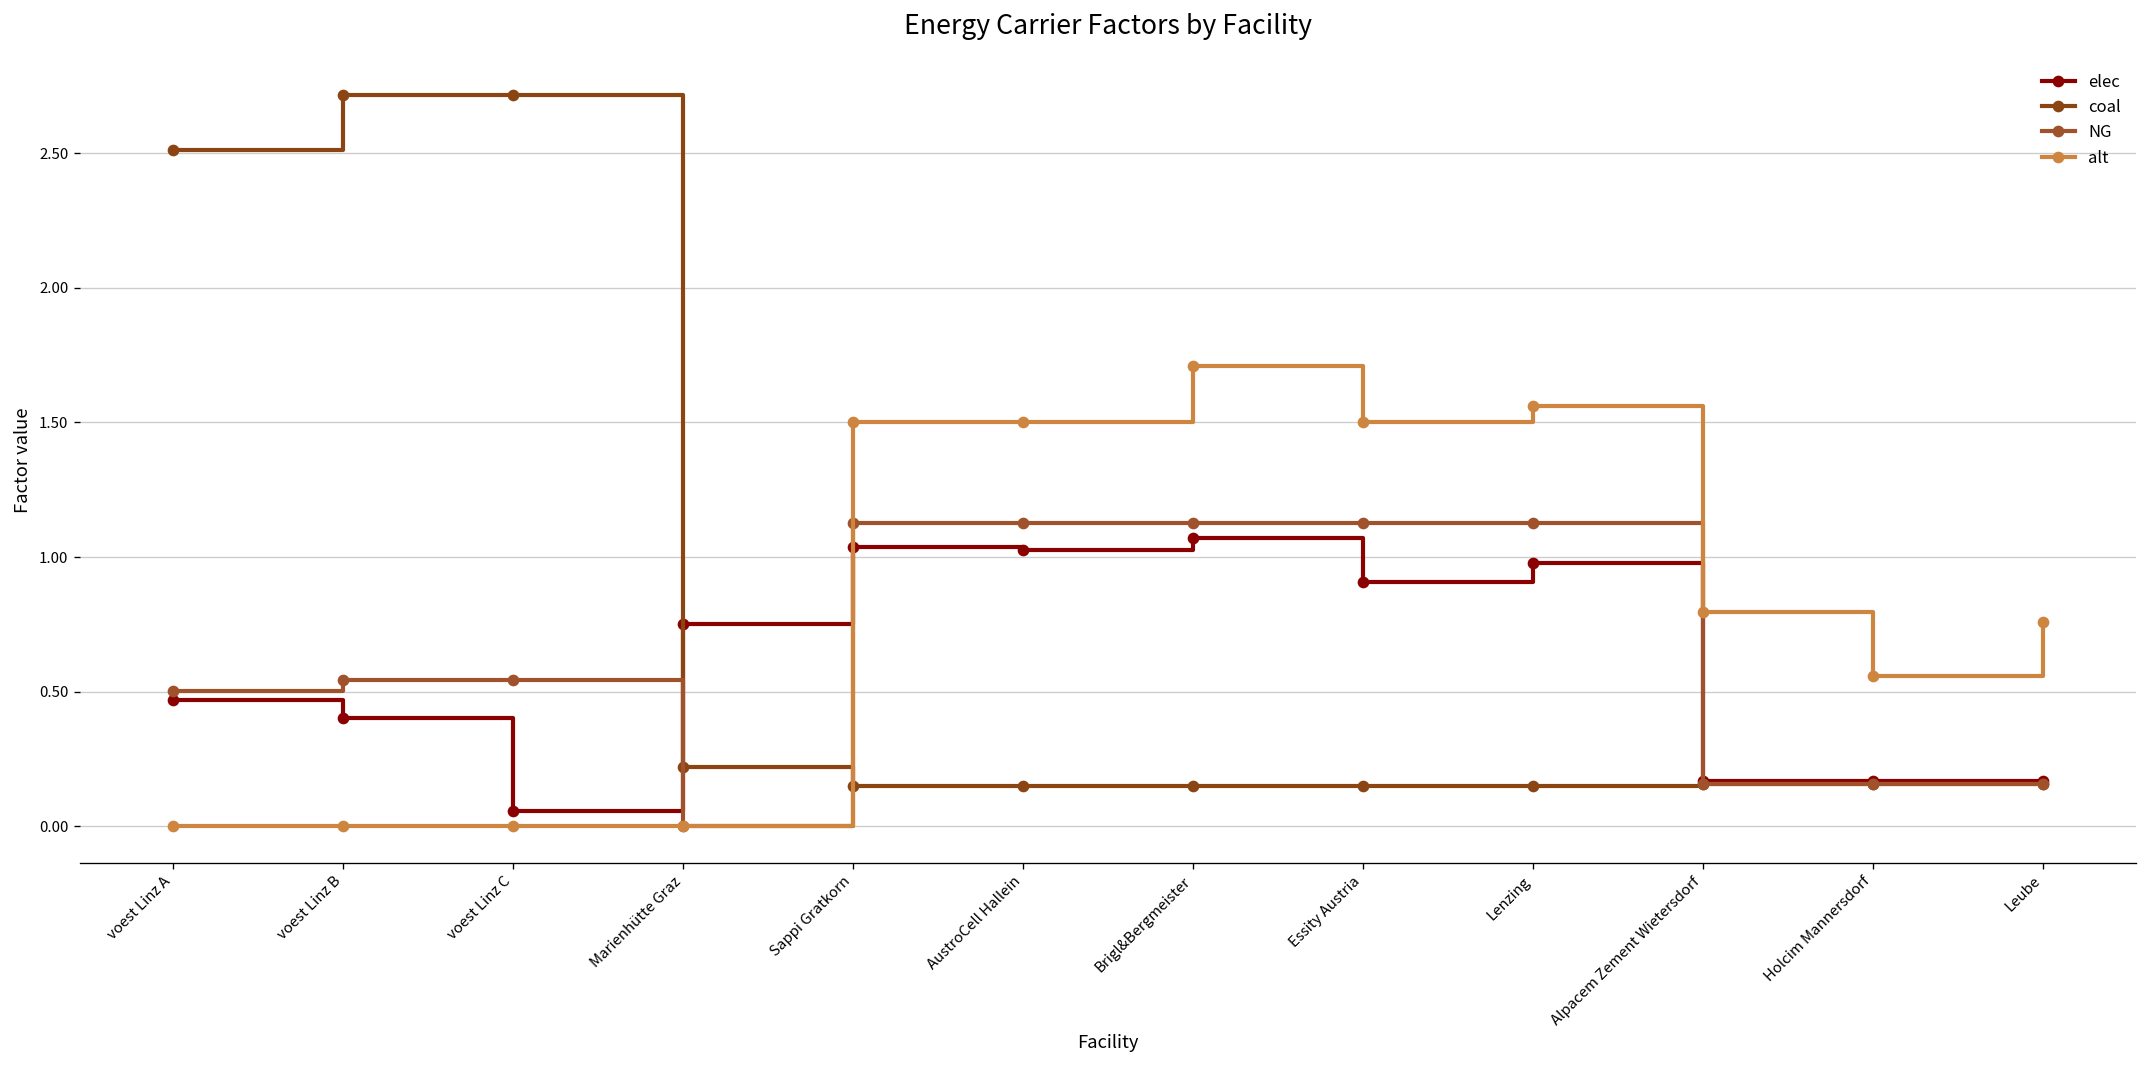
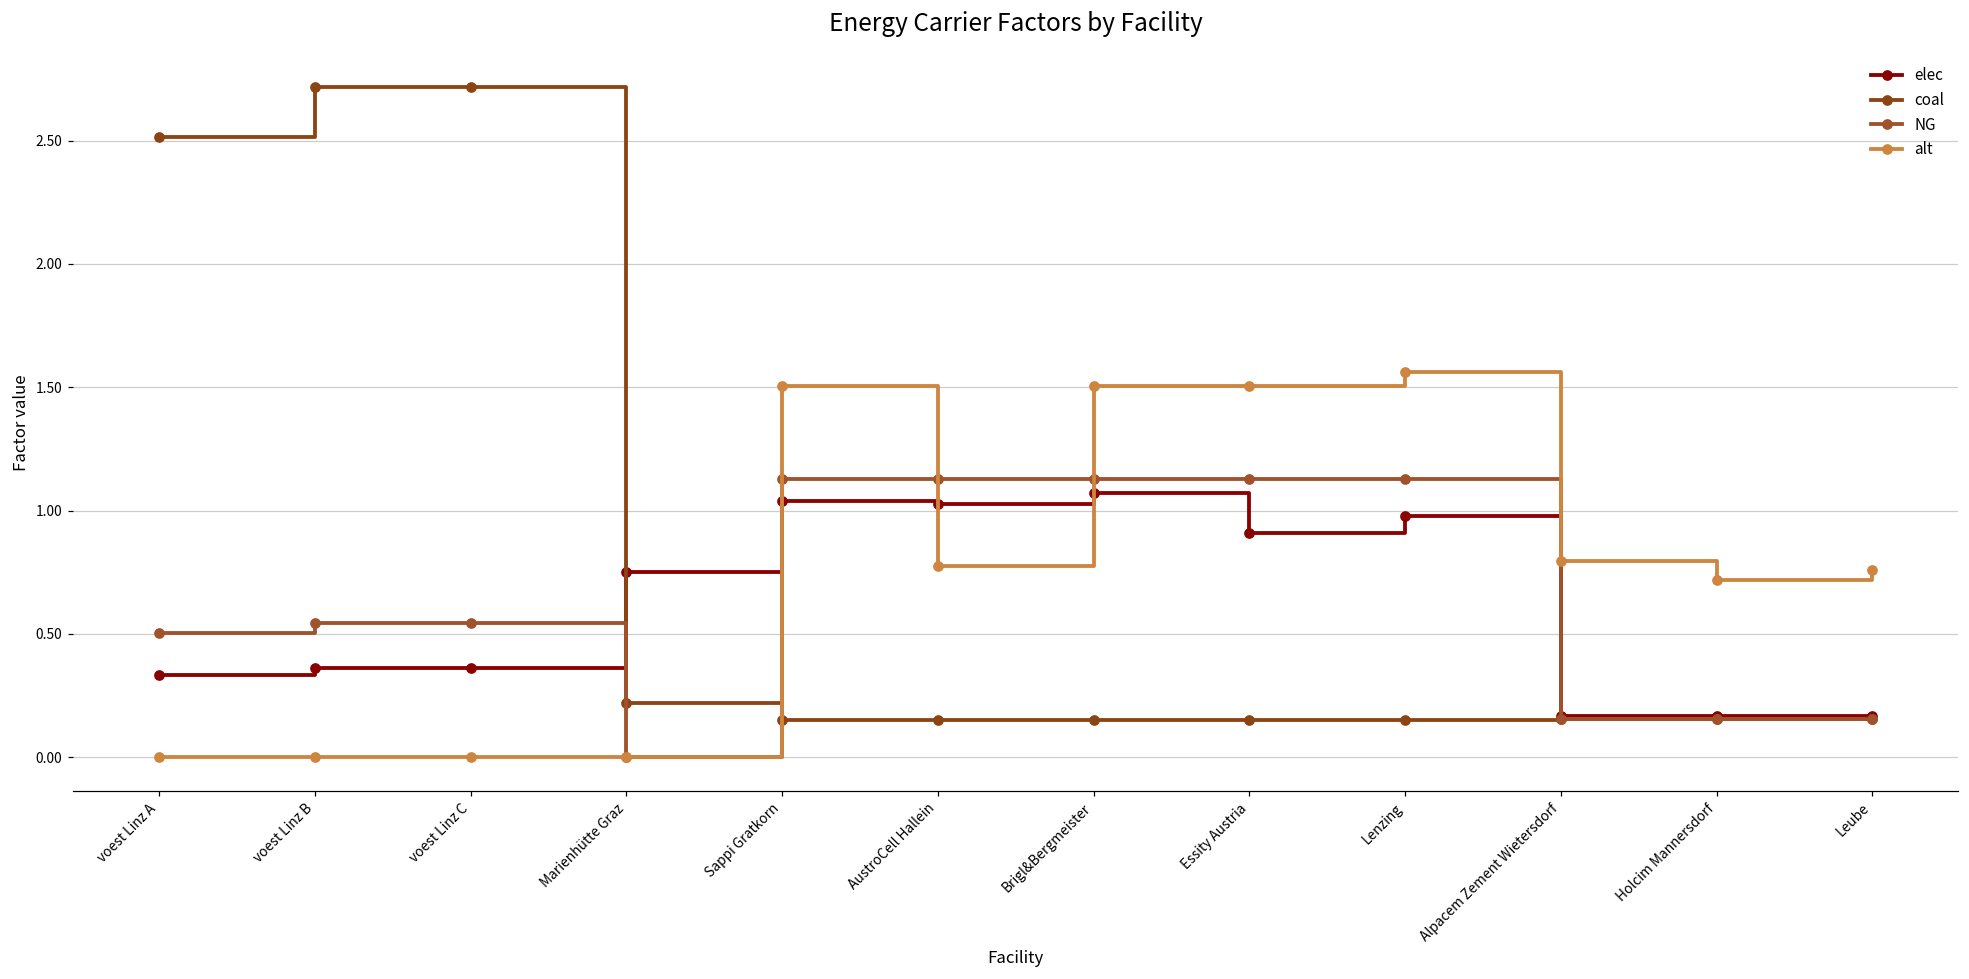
  {
    "elec": {
-     "voest Linz A": 0.47,
-     "voest Linz B": 0.40,
-     "voest Linz C": 0.06,
+     "voest Linz A": 0.34,
+     "voest Linz B": 0.36,
+     "voest Linz C": 0.36,
      "Marienhütte Graz": 0.75,
      "Sappi Gratkorn": 1.04,
      "AustroCell Hallein": 1.03,
      "Brigl&Bergmeister": 1.07,
      "Essity Austria": 0.91,
      "Lenzing": 0.98,
      "Alpacem Zement Wietersdorf": 0.17,
      "Holcim Mannersdorf": 0.17,
      "Leube": 0.17
    },
    "alt": {
      "voest Linz A": 0.00,
      "voest Linz B": 0.00,
      "voest Linz C": 0.00,
      "Sappi Gratkorn": 1.50,
-     "AustroCell Hallein": 1.50,
-     "Brigl&Bergmeister": 1.71,
+     "AustroCell Hallein": 0.77,
+     "Brigl&Bergmeister": 1.50,
      "Essity Austria": 1.50,
      "Lenzing": 1.56,
      "Alpacem Zement Wietersdorf": 0.80,
-     "Holcim Mannersdorf": 0.56,
+     "Holcim Mannersdorf": 0.72,
      "Leube": 0.76
    }
  }
